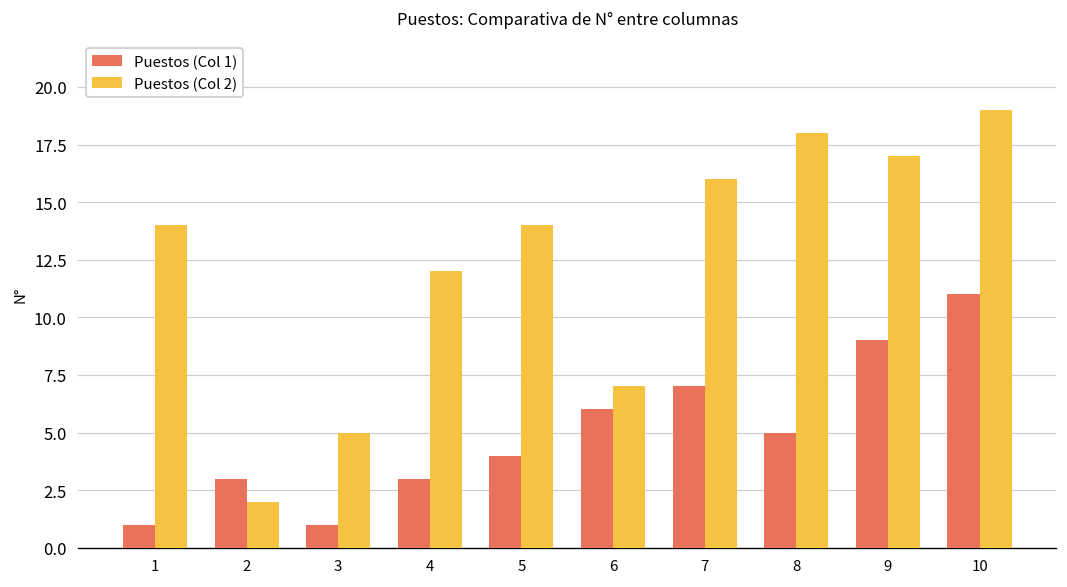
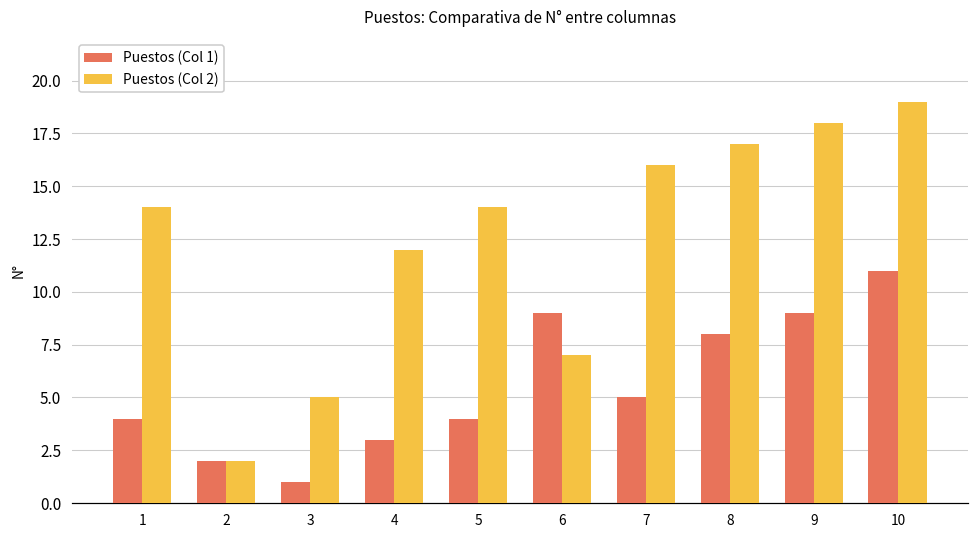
  {
    "Puestos (Col 1)": {
-     "1": 1,
-     "2": 3,
+     "1": 4,
+     "2": 2,
      "3": 1,
      "4": 3,
      "5": 4,
-     "6": 6,
-     "7": 7,
-     "8": 5,
+     "6": 9,
+     "7": 5,
+     "8": 8,
      "9": 9,
      "10": 11
    },
    "Puestos (Col 2)": {
      "1": 14,
      "2": 2,
      "3": 5,
      "4": 12,
      "5": 14,
      "6": 7,
      "7": 16,
-     "8": 18,
-     "9": 17,
+     "8": 17,
+     "9": 18,
      "10": 19
    }
  }
